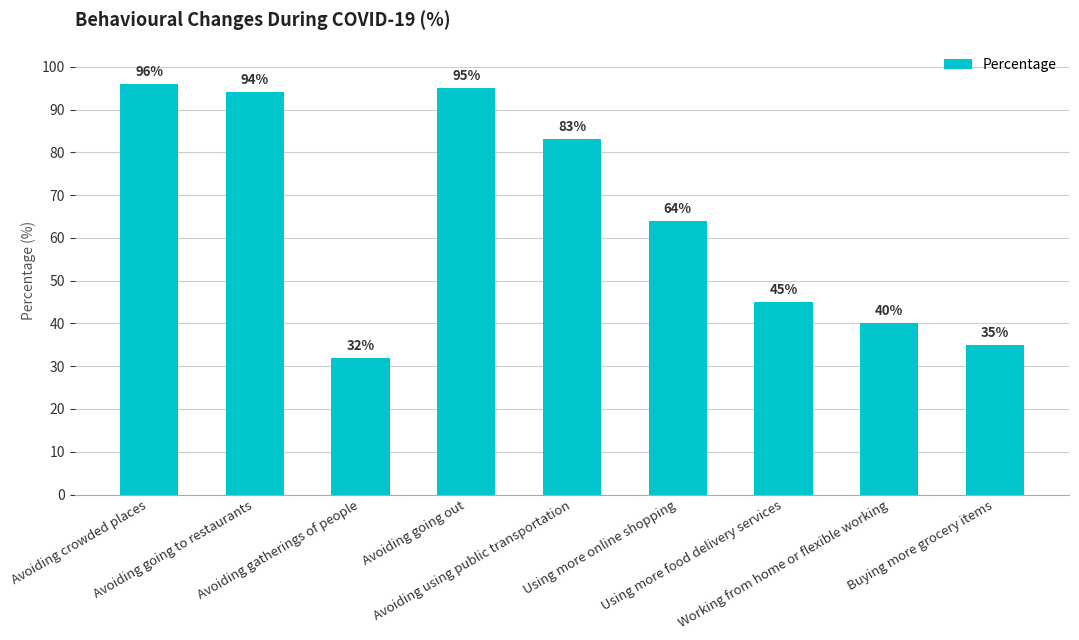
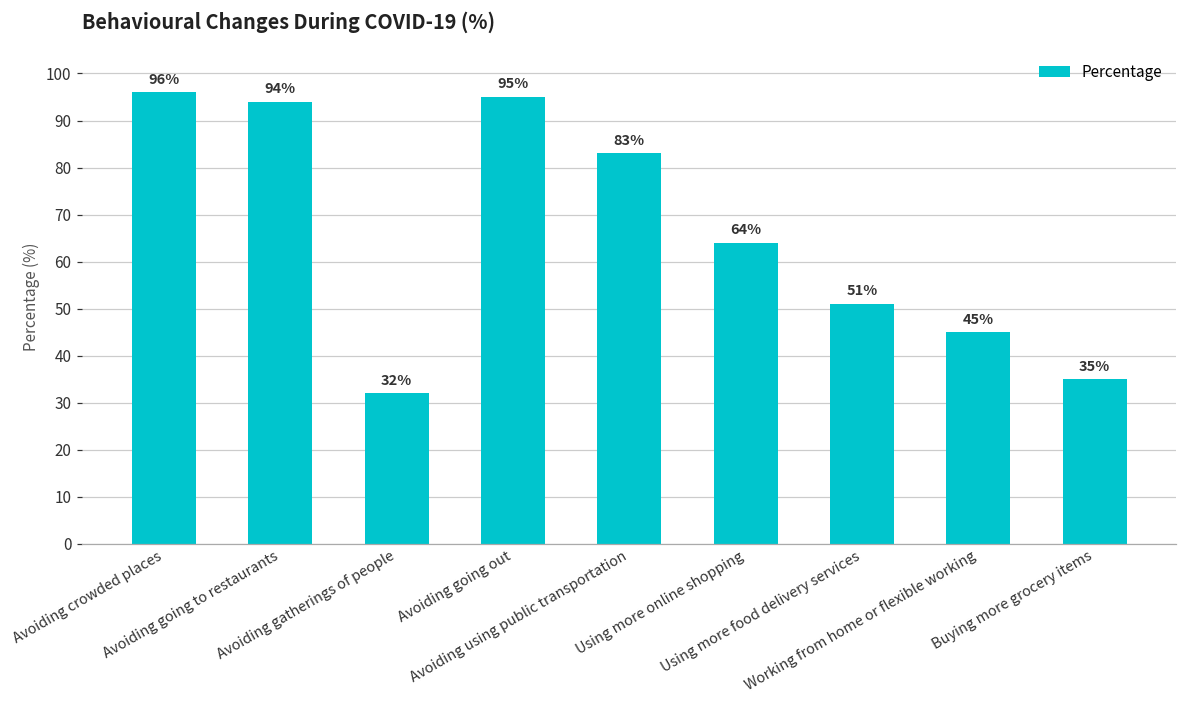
  {
    "Avoiding crowded places": "96%",
    "Avoiding going to restaurants": "94%",
    "Avoiding gatherings of people": "32%",
    "Avoiding going out": "95%",
    "Avoiding using public transportation": "83%",
    "Using more online shopping": "64%",
-   "Using more food delivery services": "45%",
-   "Working from home or flexible working": "40%",
+   "Using more food delivery services": "51%",
+   "Working from home or flexible working": "45%",
    "Buying more grocery items": "35%"
  }
